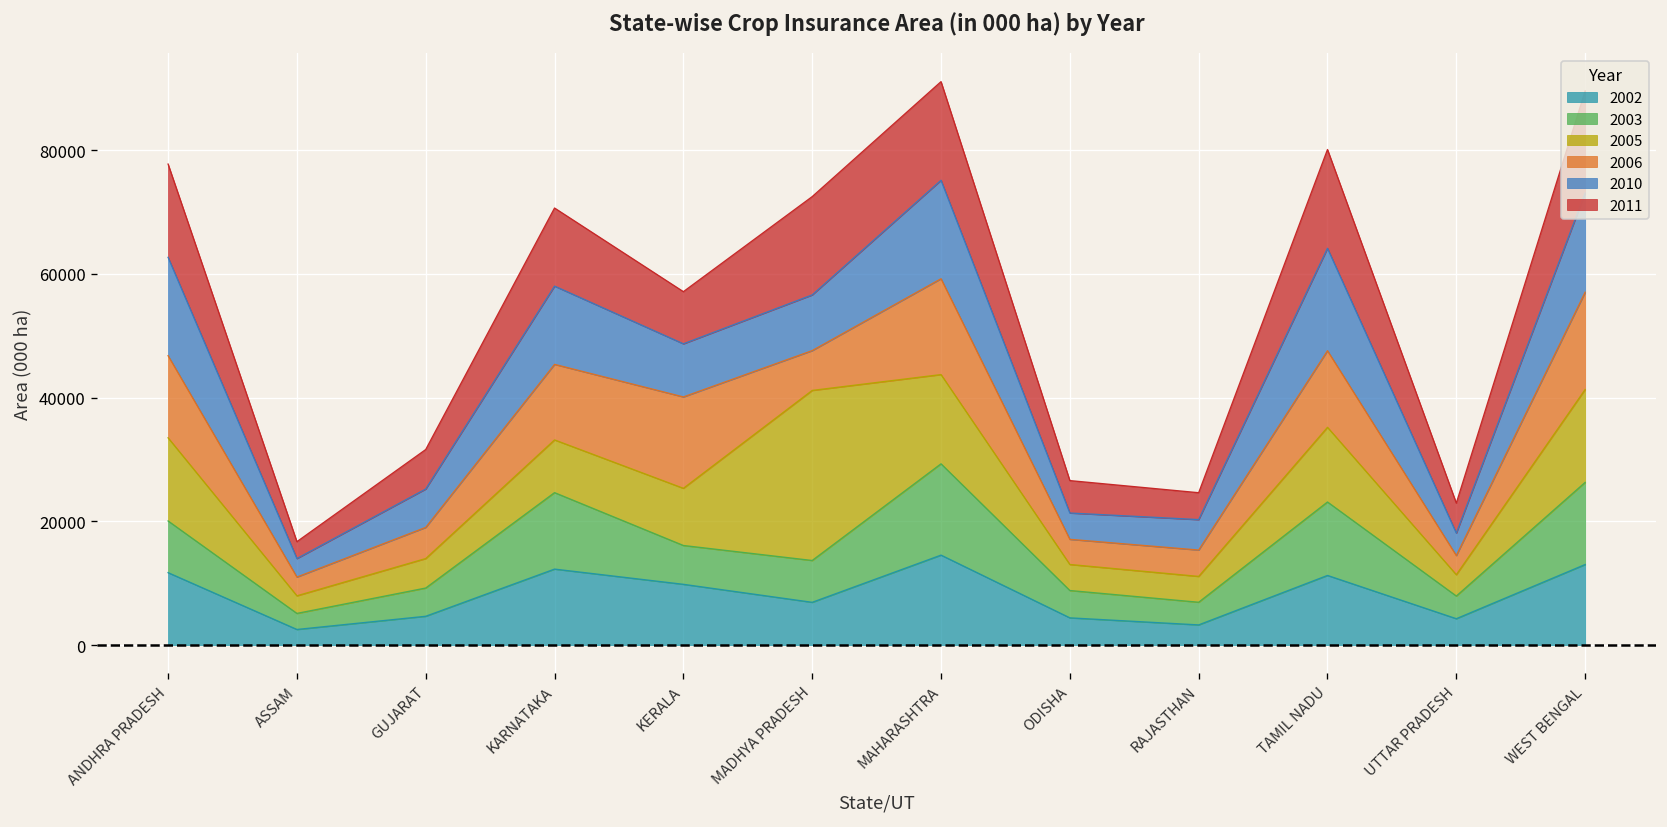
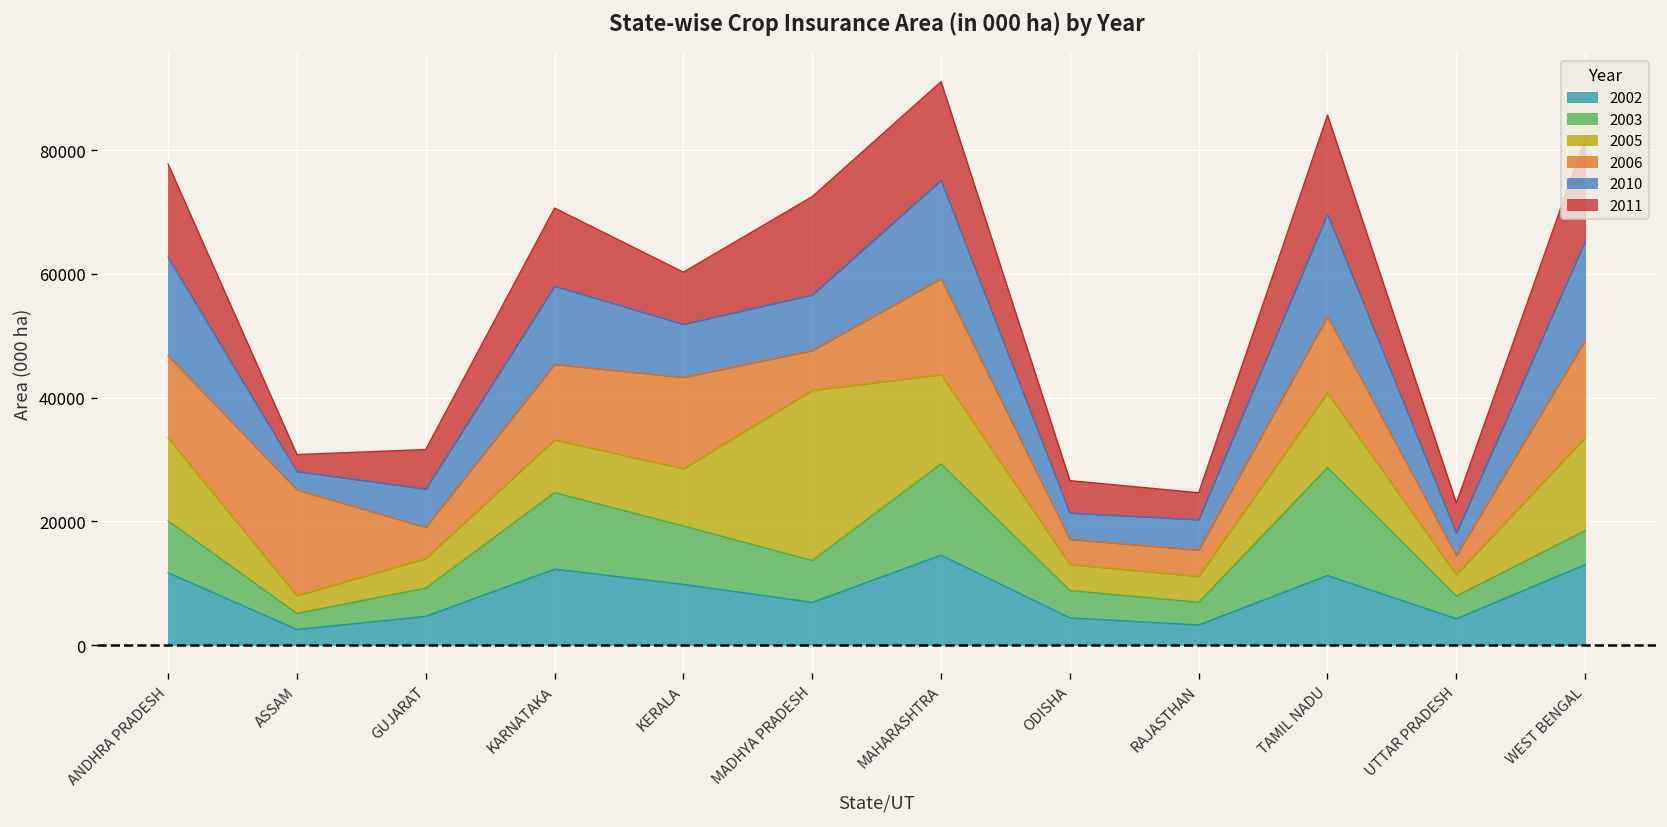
  {
    "2003": {
      "ANDHRA PRADESH": 8000,
      "ASSAM": 3000,
      "GUJARAT": 5000,
      "KARNATAKA": 12000,
-     "KERALA": 6000,
+     "KERALA": 9000,
      "MADHYA PRADESH": 7000,
      "MAHARASHTRA": 15000,
      "ODISHA": 4000,
      "RAJASTHAN": 4000,
-     "TAMIL NADU": 12000,
+     "TAMIL NADU": 17000,
      "UTTAR PRADESH": 4000,
-     "WEST BENGAL": 13000
+     "WEST BENGAL": 5000
    },
    "2005": {
      "ANDHRA PRADESH": 13000,
      "ASSAM": 3000,
      "GUJARAT": 5000,
      "KARNATAKA": 9000,
      "KERALA": 9000,
      "MADHYA PRADESH": 27000,
      "MAHARASHTRA": 14000,
      "ODISHA": 4000,
      "RAJASTHAN": 4000,
      "TAMIL NADU": 12000,
      "UTTAR PRADESH": 3000,
      "WEST BENGAL": 15000
    },
    "2006": {
      "ANDHRA PRADESH": 13000,
-     "ASSAM": 3000,
+     "ASSAM": 17000,
      "GUJARAT": 5000,
      "KARNATAKA": 12000,
      "KERALA": 15000,
      "MADHYA PRADESH": 6000,
      "MAHARASHTRA": 15000,
      "ODISHA": 4000,
      "RAJASTHAN": 4000,
      "TAMIL NADU": 12000,
      "UTTAR PRADESH": 3000,
      "WEST BENGAL": 16000
    },
    "2011": {
      "ANDHRA PRADESH": 15000,
      "ASSAM": 3000,
      "GUJARAT": 6000,
      "KARNATAKA": 13000,
      "KERALA": 8000,
      "MADHYA PRADESH": 16000,
      "MAHARASHTRA": 16000,
      "ODISHA": 5000,
      "RAJASTHAN": 4000,
      "TAMIL NADU": 16000,
      "UTTAR PRADESH": 5000
    }
  }
